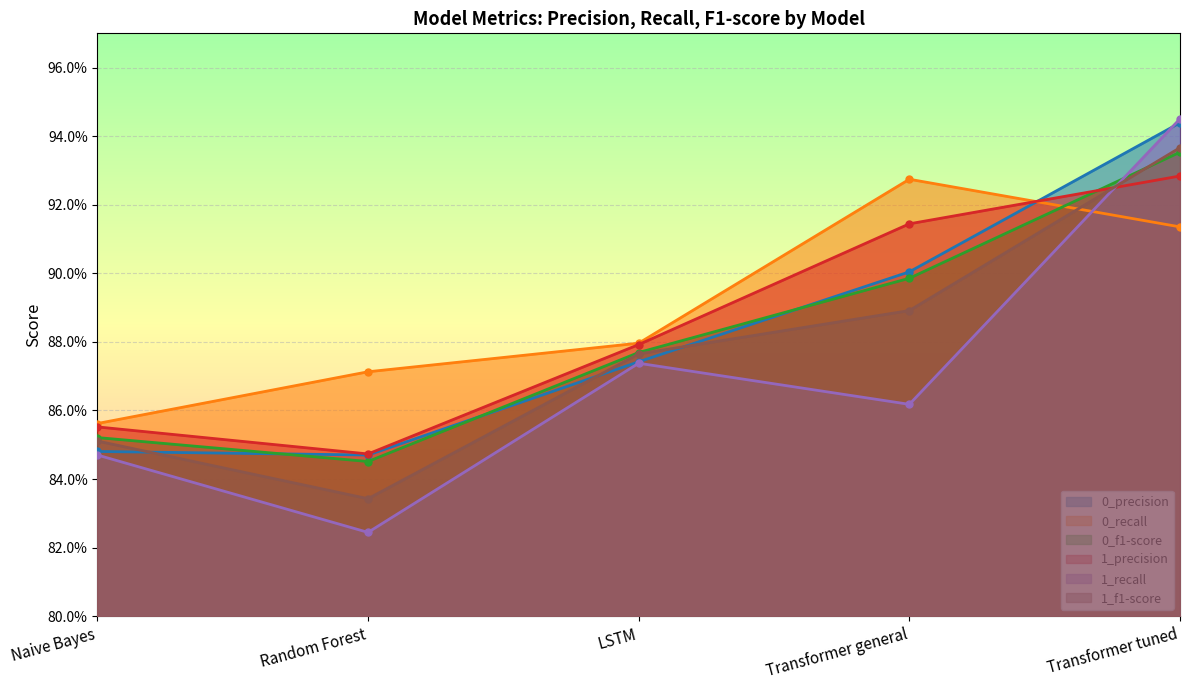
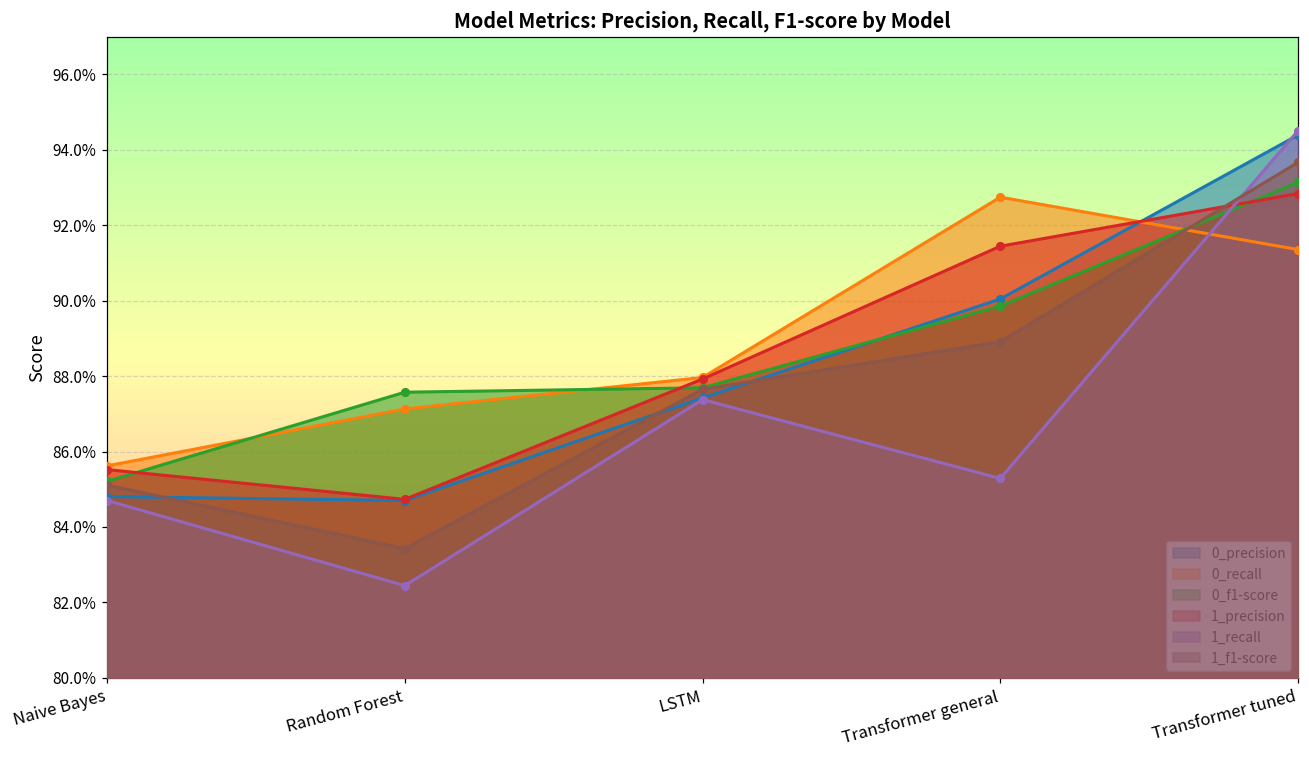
  {
    "0_precision": {
      "Naive Bayes": "84.8%",
      "Transformer general": "90.0%",
      "Transformer tuned": "94.4%"
    },
    "0_recall": {
      "Naive Bayes": "85.6%",
      "Random Forest": "87.1%",
      "Transformer general": "92.7%",
      "Transformer tuned": "91.4%"
    },
    "0_f1-score": {
      "Naive Bayes": "85.2%",
-     "Random Forest": "84.5%",
+     "Random Forest": "87.6%",
      "Transformer general": "89.9%",
-     "Transformer tuned": "93.5%"
+     "Transformer tuned": "93.1%"
    },
    "1_precision": {
      "Naive Bayes": "85.5%",
      "Transformer general": "91.4%",
      "Transformer tuned": "92.8%"
    },
    "1_recall": {
      "Naive Bayes": "84.7%",
      "Random Forest": "82.4%",
-     "Transformer general": "86.2%",
+     "Transformer general": "85.3%",
      "Transformer tuned": "94.5%"
    },
    "1_f1-score": {
      "Naive Bayes": "85.1%",
      "Random Forest": "83.4%",
      "Transformer general": "88.9%",
      "Transformer tuned": "93.7%"
    }
  }
